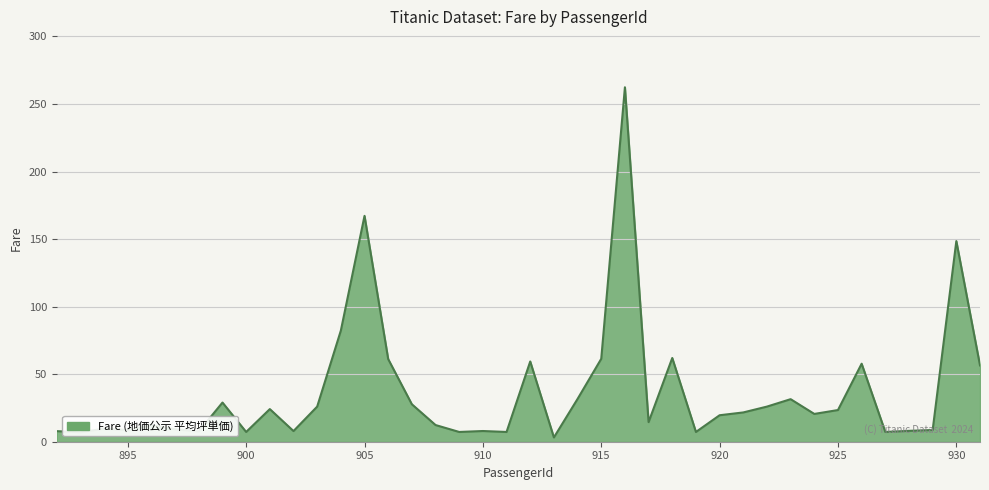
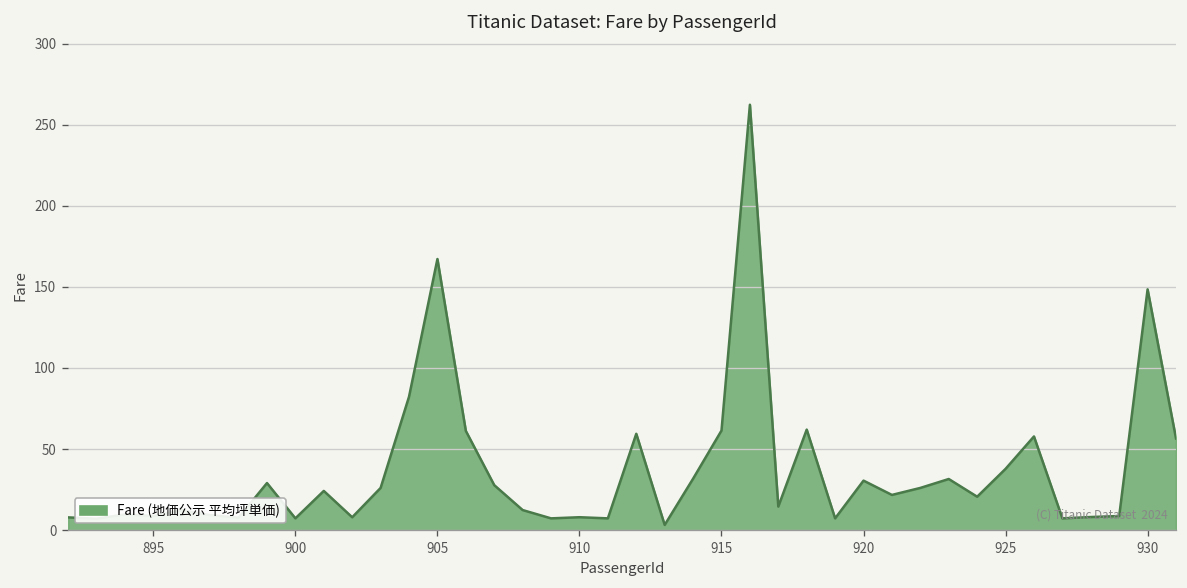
  {
    "900": 7,
    "905": 167,
    "910": 8,
    "915": 61,
-   "920": 20,
-   "925": 23,
+   "920": 31,
+   "925": 38,
    "930": 149
  }
